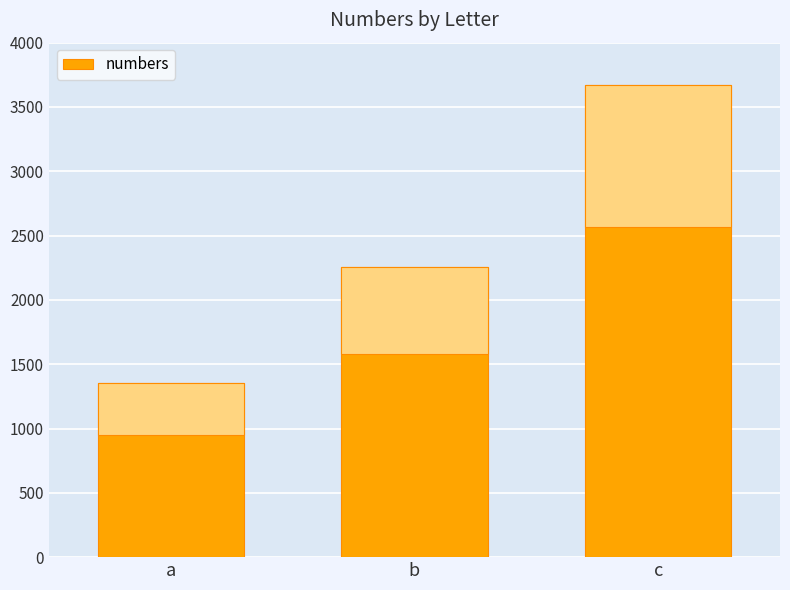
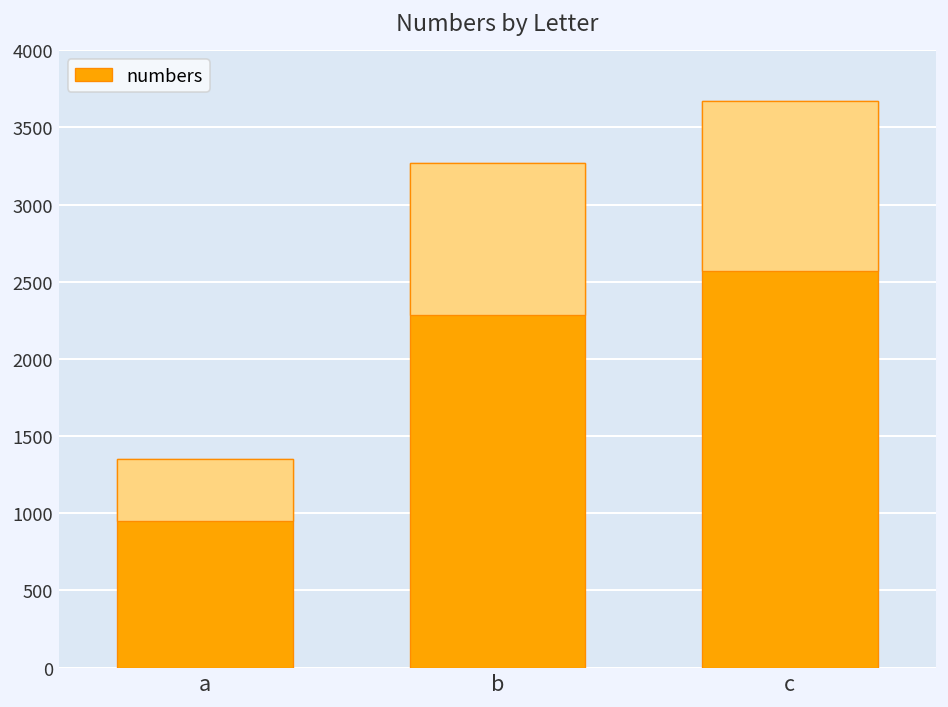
  {
    "numbers": {
      "a": 1350,
-     "b": 2260,
+     "b": 3270,
      "c": 3670
    }
  }
